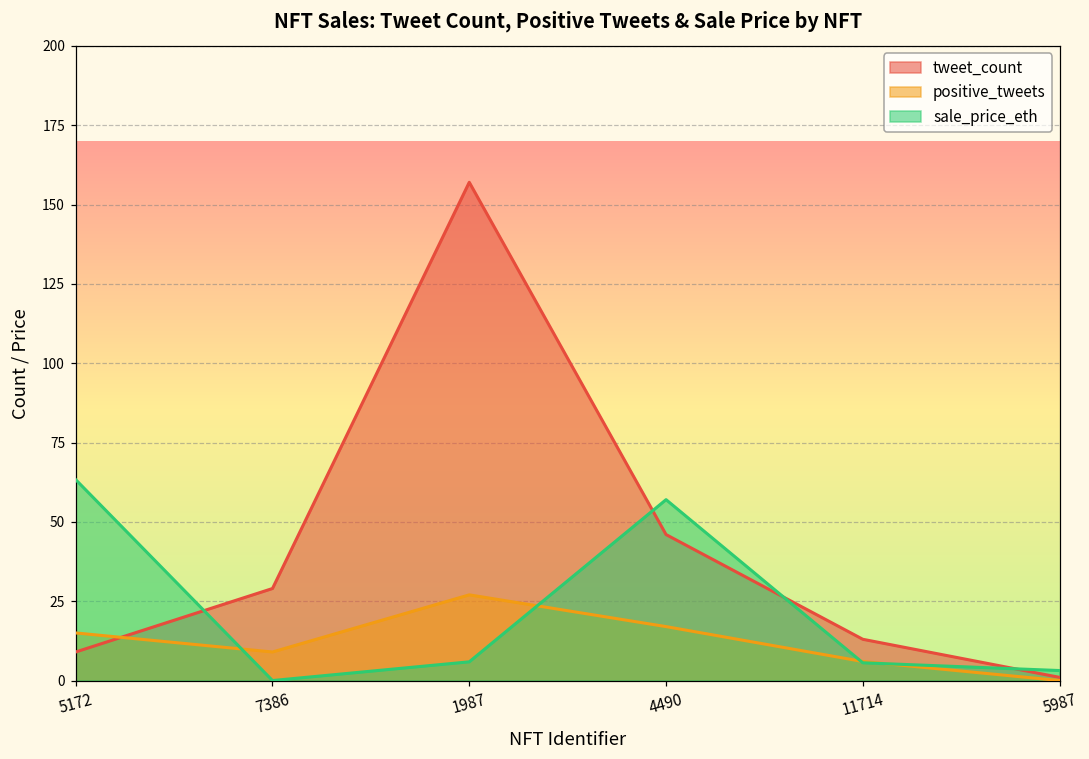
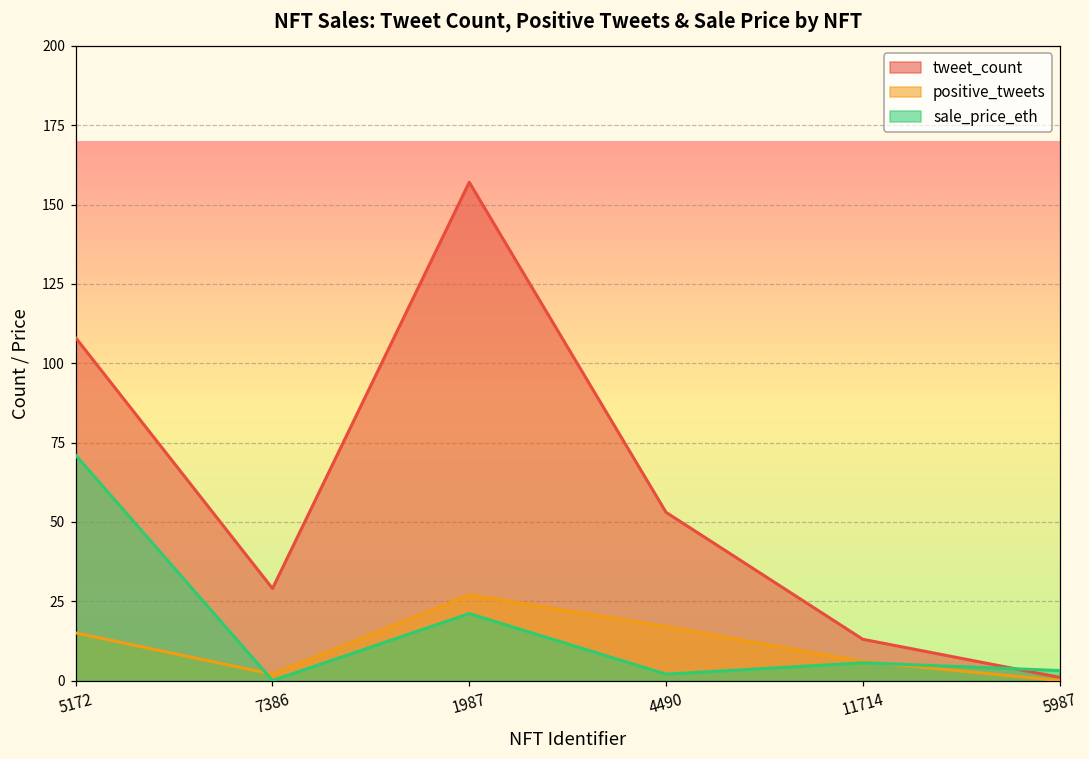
  {
    "tweet_count": {
-     "5172": 9,
+     "5172": 108,
      "7386": 29,
      "1987": 157,
-     "4490": 46,
+     "4490": 53,
      "11714": 13,
      "5987": 1
    },
    "positive_tweets": {
      "5172": 15,
-     "7386": 9,
+     "7386": 2,
      "1987": 27,
      "4490": 17,
      "5987": 0
    },
    "sale_price_eth": {
-     "5172": 63,
+     "5172": 71,
      "7386": 0,
-     "1987": 6,
-     "4490": 57,
+     "1987": 21,
+     "4490": 2,
      "5987": 3
    }
  }
